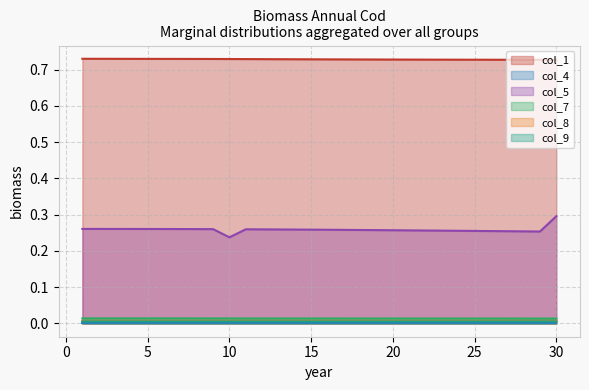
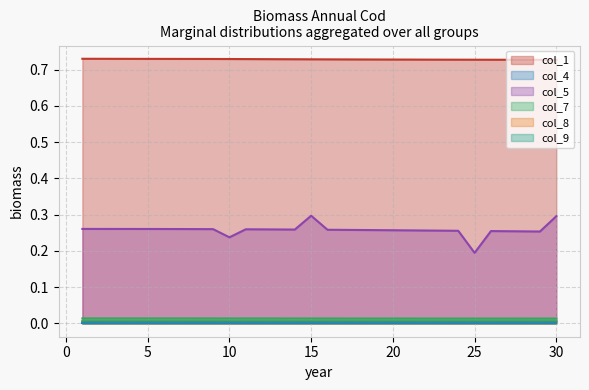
  {
    "col_5": {
      "5": 0.26,
      "10": 0.24,
-     "15": 0.26,
+     "15": 0.30,
      "20": 0.26,
-     "25": 0.26,
+     "25": 0.19,
      "30": 0.30
    }
  }
